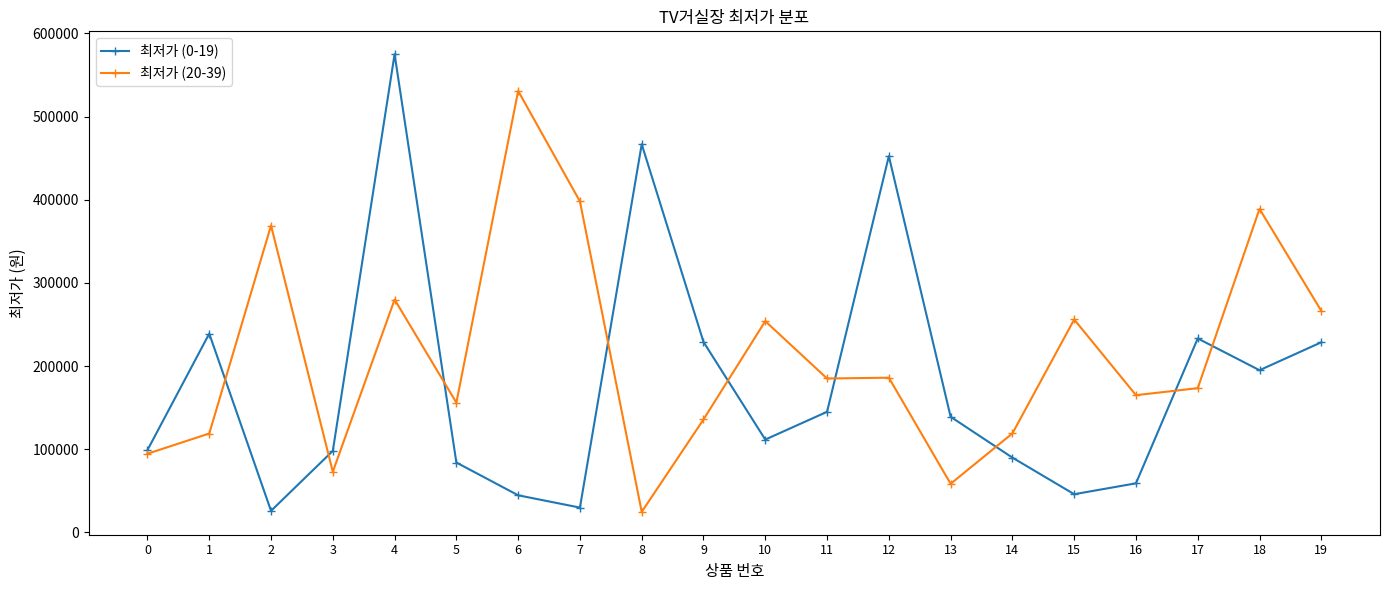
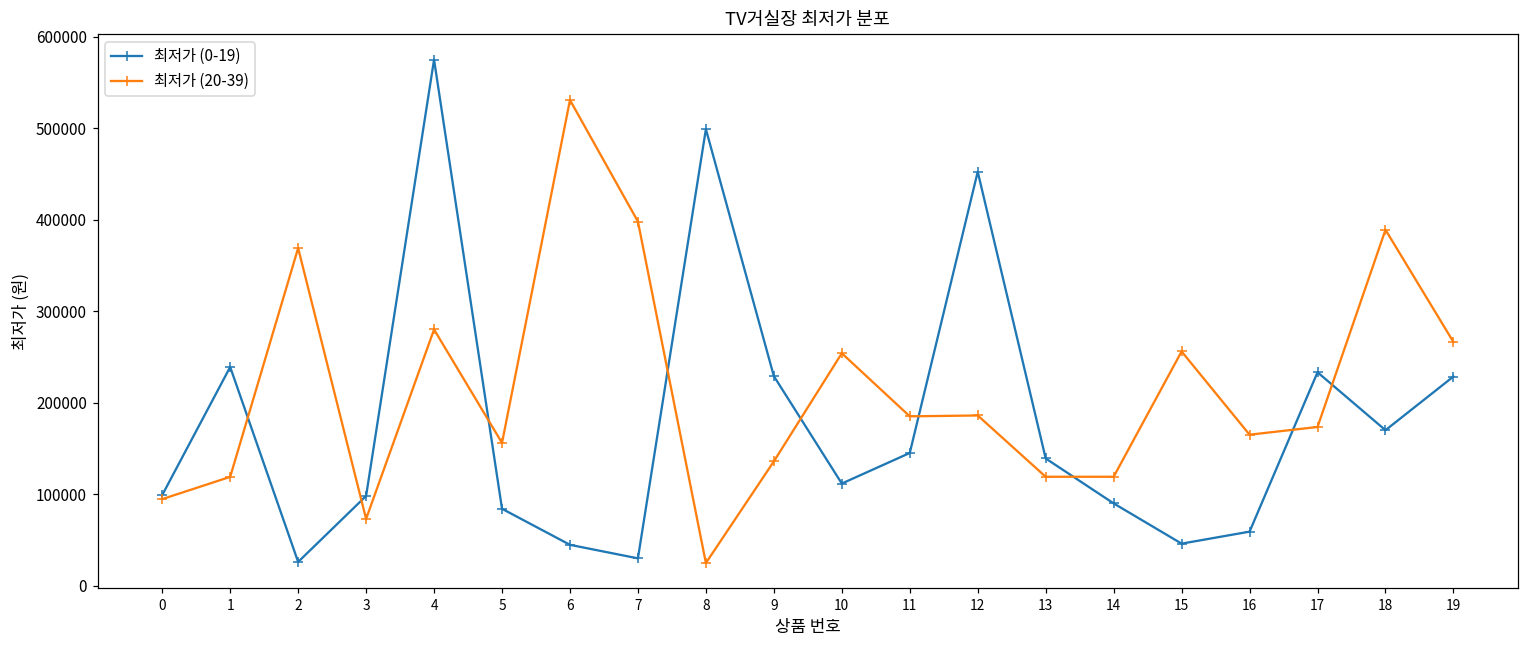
  {
    "최저가 (0-19)": {
      "0": 100000,
      "1": 240000,
      "2": 30000,
      "3": 100000,
      "4": 580000,
      "5": 80000,
      "6": 40000,
      "7": 30000,
-     "8": 470000,
+     "8": 500000,
      "9": 230000,
      "10": 110000,
      "11": 150000,
      "12": 450000,
      "13": 140000,
      "14": 90000,
      "15": 50000,
      "16": 60000,
      "17": 230000,
-     "18": 200000,
+     "18": 170000,
      "19": 230000
    },
    "최저가 (20-39)": {
      "0": 90000,
      "1": 120000,
      "2": 370000,
      "3": 70000,
      "4": 280000,
      "5": 160000,
      "6": 530000,
      "7": 400000,
      "8": 20000,
      "9": 140000,
      "10": 250000,
      "11": 190000,
      "12": 190000,
-     "13": 60000,
+     "13": 120000,
      "14": 120000,
      "15": 260000,
      "16": 170000,
      "17": 170000,
      "18": 390000,
      "19": 270000
    }
  }
